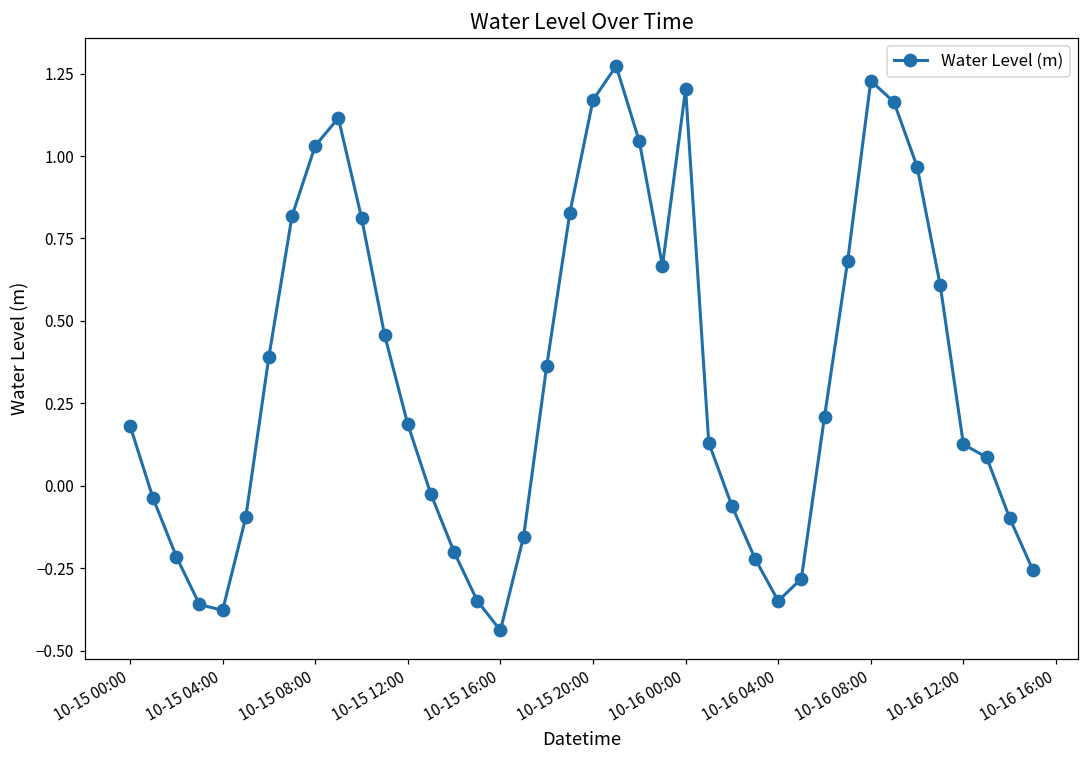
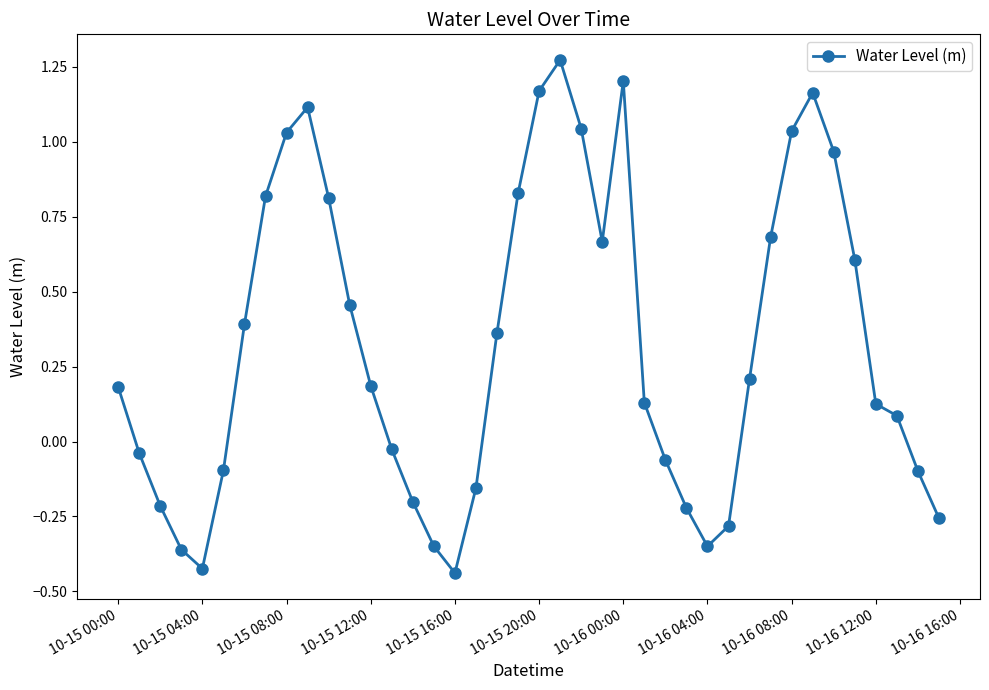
  {
    "10-15 00:00": 0.18,
-   "10-15 04:00": -0.38,
+   "10-15 04:00": -0.42,
    "10-15 08:00": 1.03,
    "10-15 12:00": 0.19,
    "10-15 16:00": -0.44,
    "10-15 20:00": 1.17,
    "10-16 00:00": 1.20,
    "10-16 04:00": -0.35,
-   "10-16 08:00": 1.23,
+   "10-16 08:00": 1.04,
    "10-16 12:00": 0.13
  }
